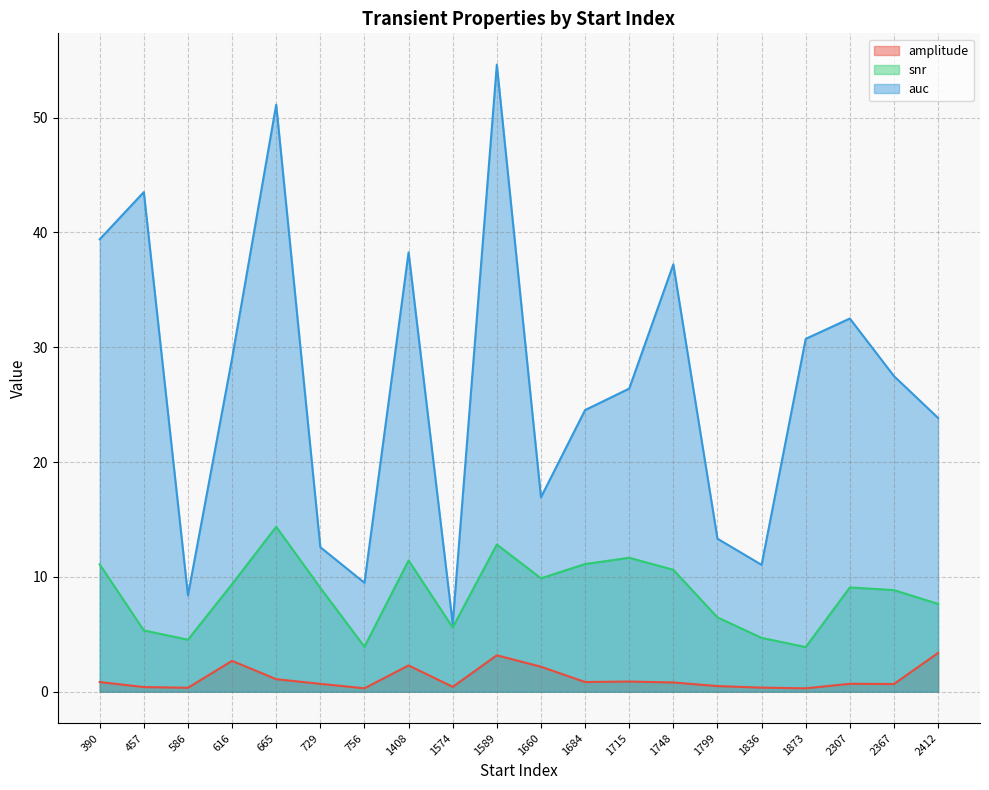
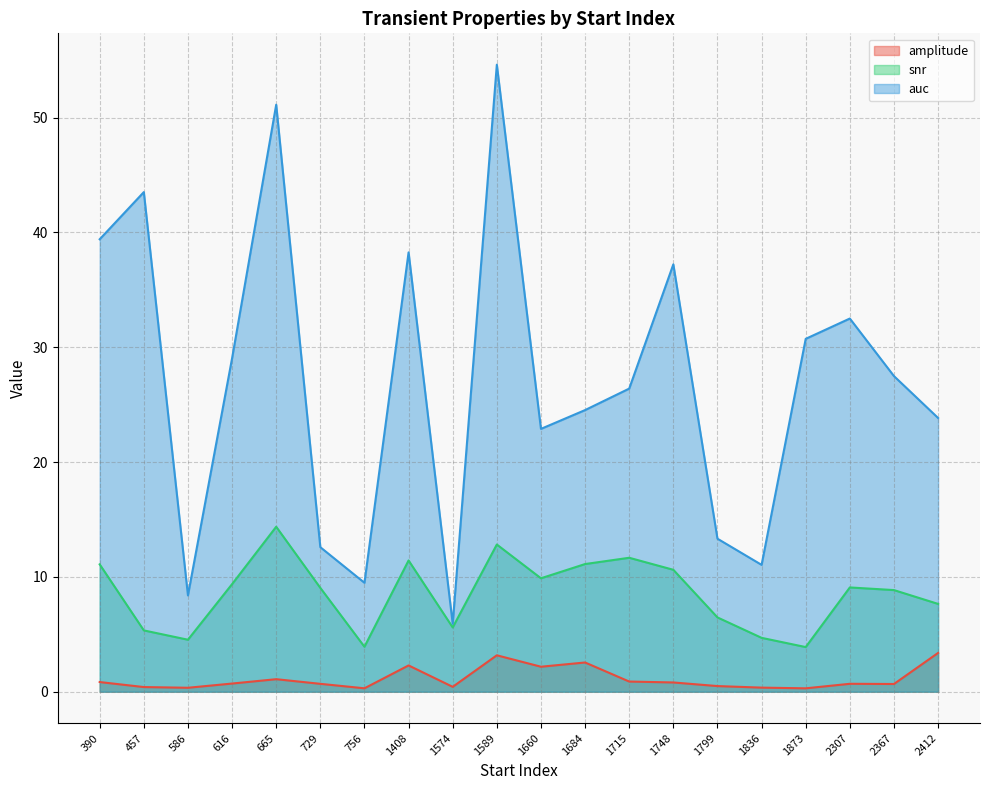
  {
    "amplitude": {
      "390": 0.8,
      "457": 0.4,
      "586": 0.3,
-     "616": 2.7,
+     "616": 0.7,
      "665": 1.1,
      "729": 0.7,
      "756": 0.3,
      "1408": 2.3,
      "1574": 0.4,
      "1589": 3.2,
      "1660": 2.2,
-     "1684": 0.8,
+     "1684": 2.5,
      "1715": 0.9,
      "1748": 0.8,
      "1799": 0.5,
      "1836": 0.4,
      "1873": 0.3,
      "2307": 0.7,
      "2367": 0.7,
      "2412": 3.4
    },
    "snr": {
      "390": 11.1,
      "457": 5.3,
      "586": 4.5,
      "616": 9.4,
      "665": 14.4,
      "729": 9.0,
      "756": 3.9,
      "1408": 11.4,
      "1574": 5.6,
      "1589": 12.8,
      "1660": 9.9,
      "1684": 11.1,
      "1715": 11.7,
      "1748": 10.6,
      "1799": 6.5,
      "1836": 4.7,
      "1873": 3.9,
      "2307": 9.1,
      "2367": 8.9,
      "2412": 7.6
    },
    "auc": {
      "390": 39.4,
      "457": 43.5,
      "586": 8.4,
      "616": 29.0,
      "665": 51.1,
      "729": 12.6,
      "756": 9.5,
      "1408": 38.3,
      "1574": 5.9,
      "1589": 54.6,
-     "1660": 16.9,
+     "1660": 22.9,
      "1684": 24.5,
      "1715": 26.4,
      "1748": 37.2,
      "1799": 13.3,
      "1836": 11.0,
      "1873": 30.7,
      "2307": 32.5,
      "2367": 27.5,
      "2412": 23.8
    }
  }
